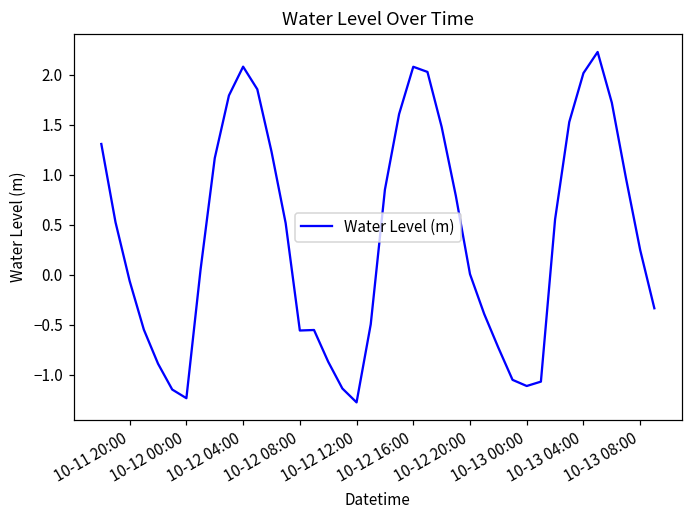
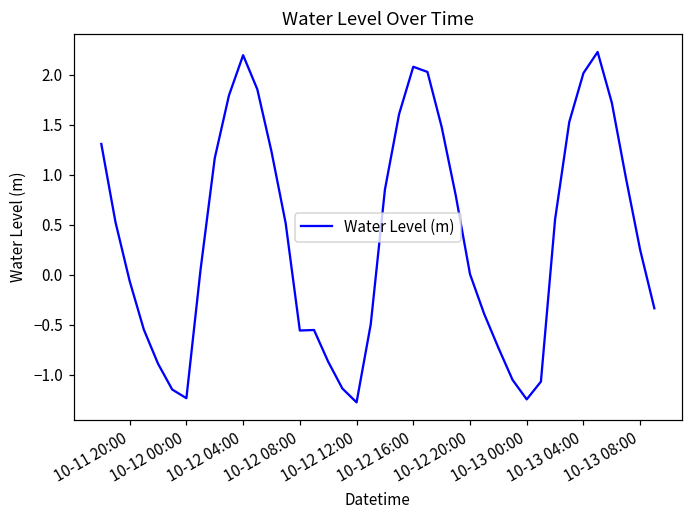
  {
    "10-11 20:00": -0.1,
    "10-12 00:00": -1.2,
-   "10-12 04:00": 2.1,
+   "10-12 04:00": 2.2,
    "10-12 08:00": -0.6,
    "10-12 12:00": -1.3,
    "10-12 16:00": 2.1,
    "10-12 20:00": 0.0,
-   "10-13 00:00": -1.1,
+   "10-13 00:00": -1.2,
    "10-13 04:00": 2.0,
    "10-13 08:00": 0.2
  }
